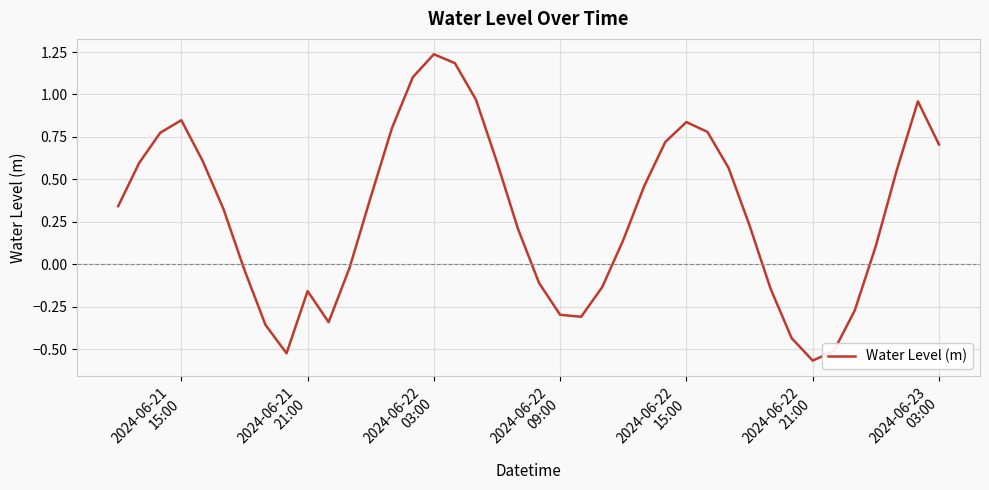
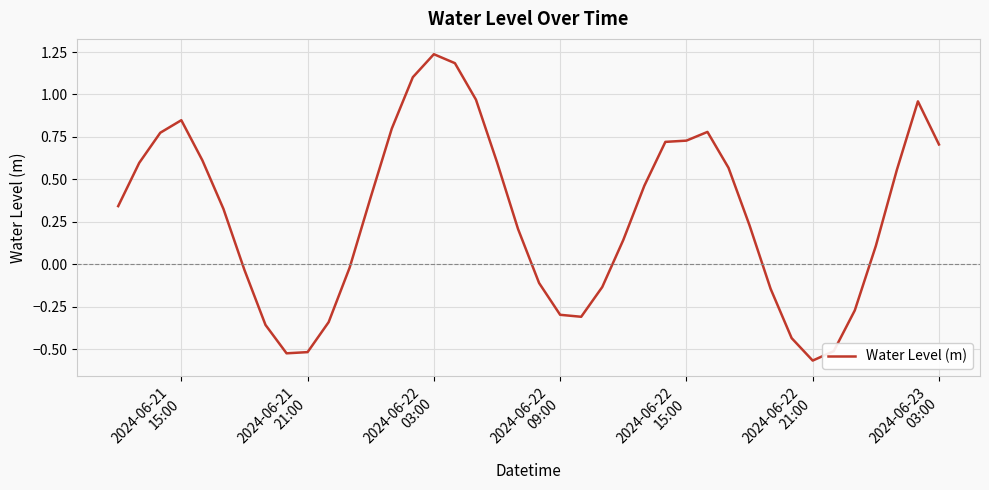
  {
    "2024-06-21 15:00": 0.85,
-   "2024-06-21 21:00": -0.16,
+   "2024-06-21 21:00": -0.52,
    "2024-06-22 03:00": 1.24,
    "2024-06-22 09:00": -0.30,
-   "2024-06-22 15:00": 0.84,
+   "2024-06-22 15:00": 0.73,
    "2024-06-22 21:00": -0.57,
    "2024-06-23 03:00": 0.71
  }
